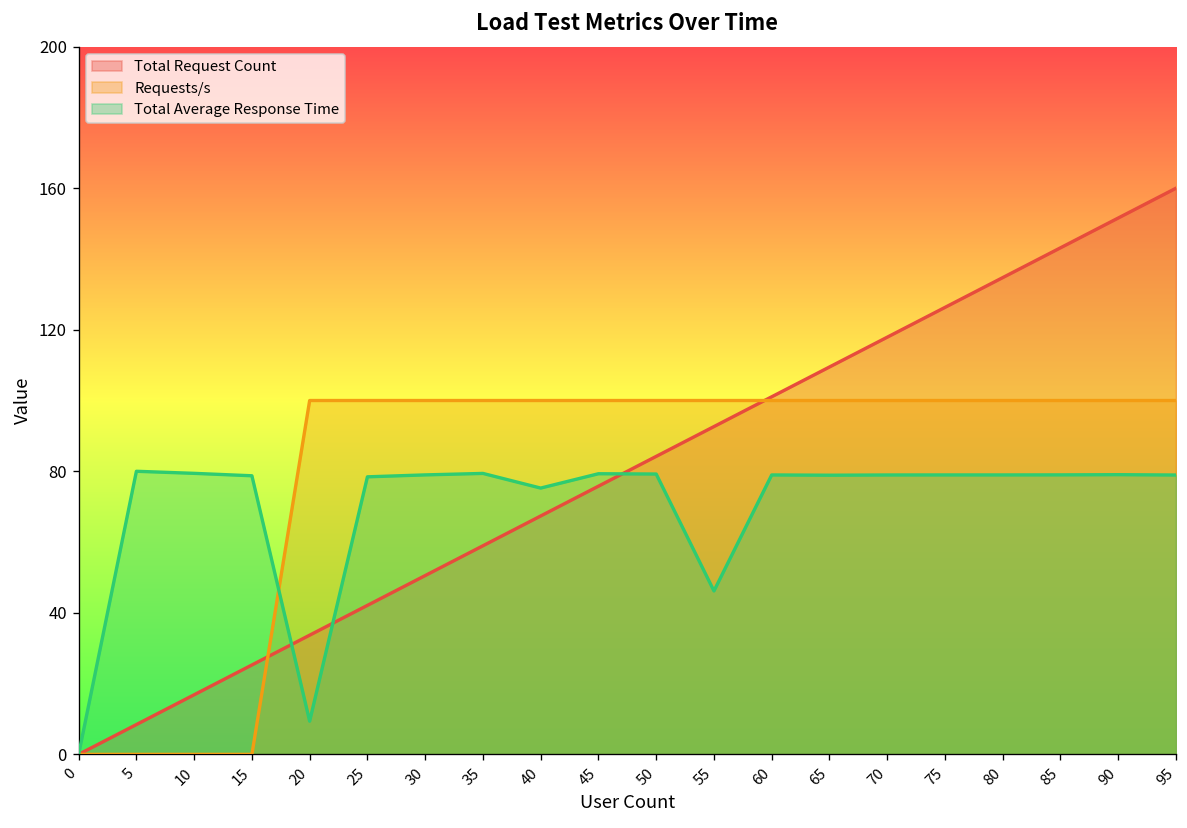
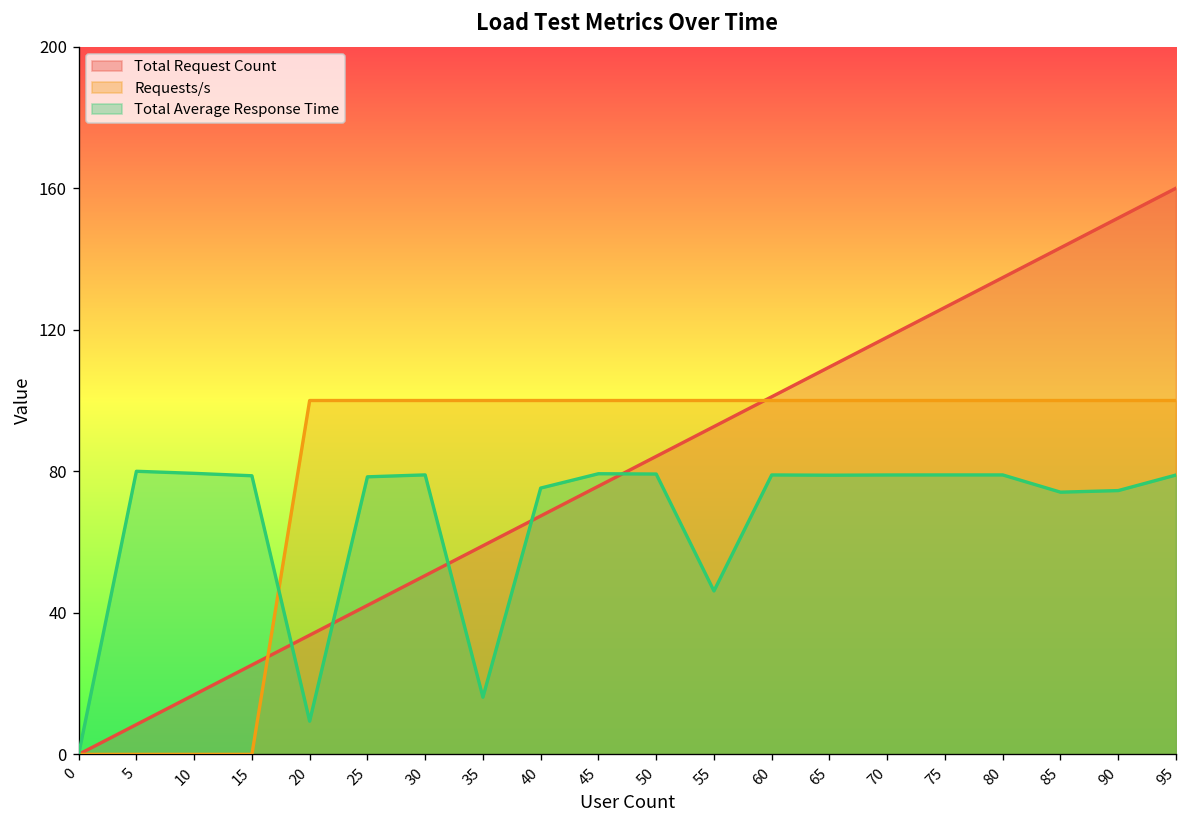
  {
    "Total Average Response Time": {
      "5": 80,
      "10": 79,
      "15": 79,
      "20": 9,
      "25": 78,
      "30": 79,
-     "35": 79,
+     "35": 16,
      "40": 75,
      "45": 79,
      "50": 79,
      "55": 46,
      "60": 79,
      "65": 79,
      "70": 79,
      "75": 79,
      "80": 79,
-     "85": 79,
-     "90": 79,
+     "85": 74,
+     "90": 75,
      "95": 79
    }
  }
